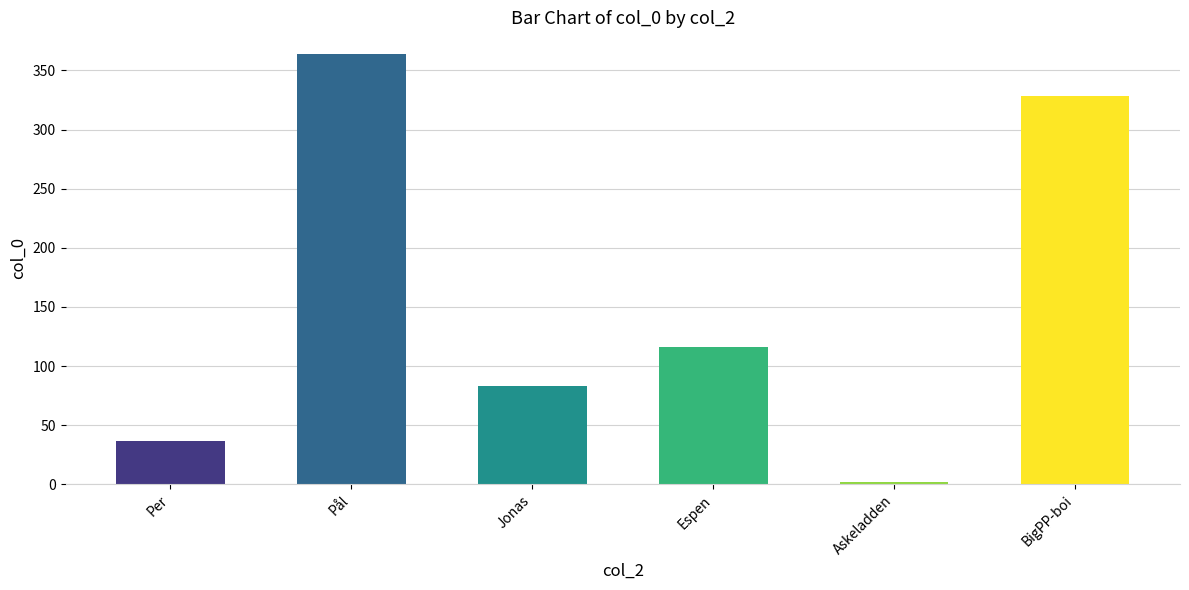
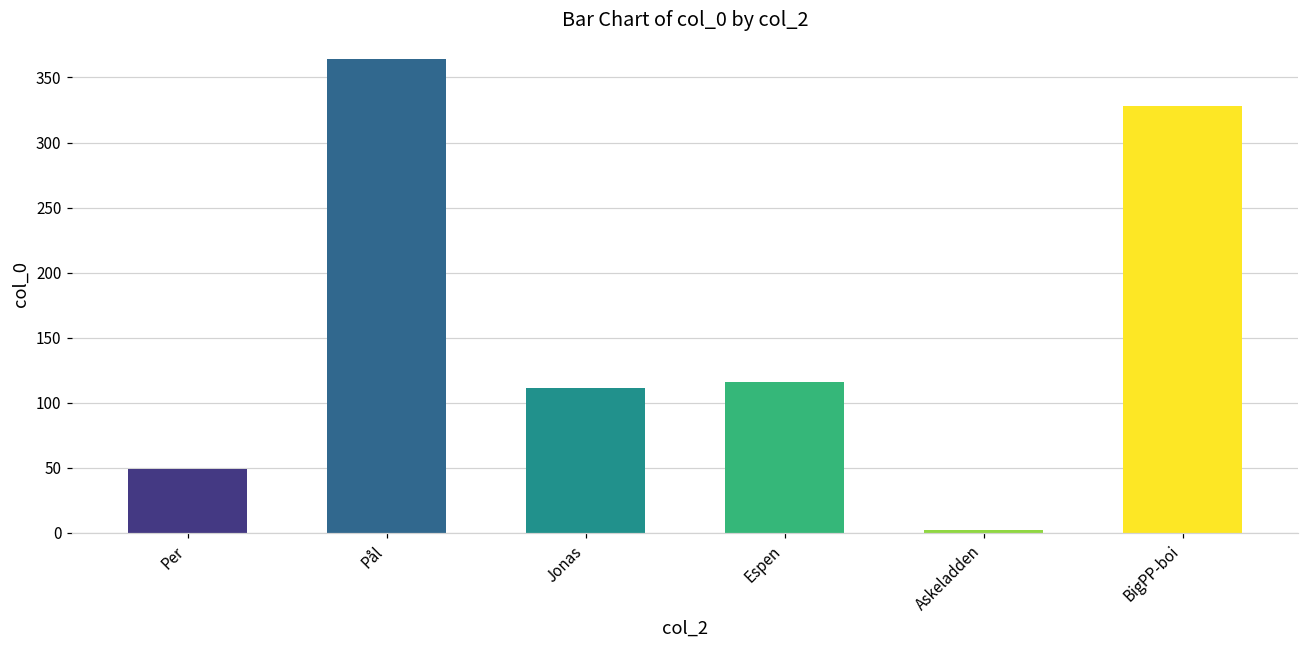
  {
-   "Per": 37,
+   "Per": 49,
    "Pål": 364,
-   "Jonas": 83,
+   "Jonas": 111,
    "Espen": 116,
    "BigPP-boi": 328
  }
